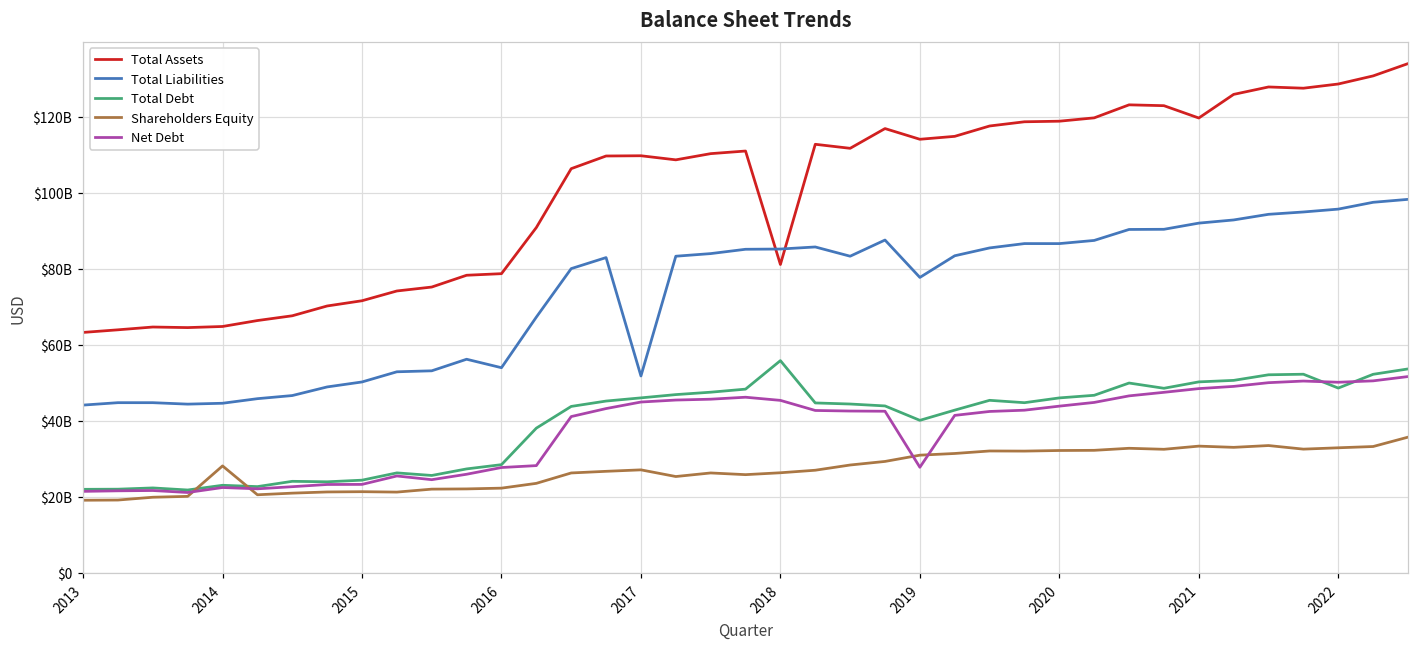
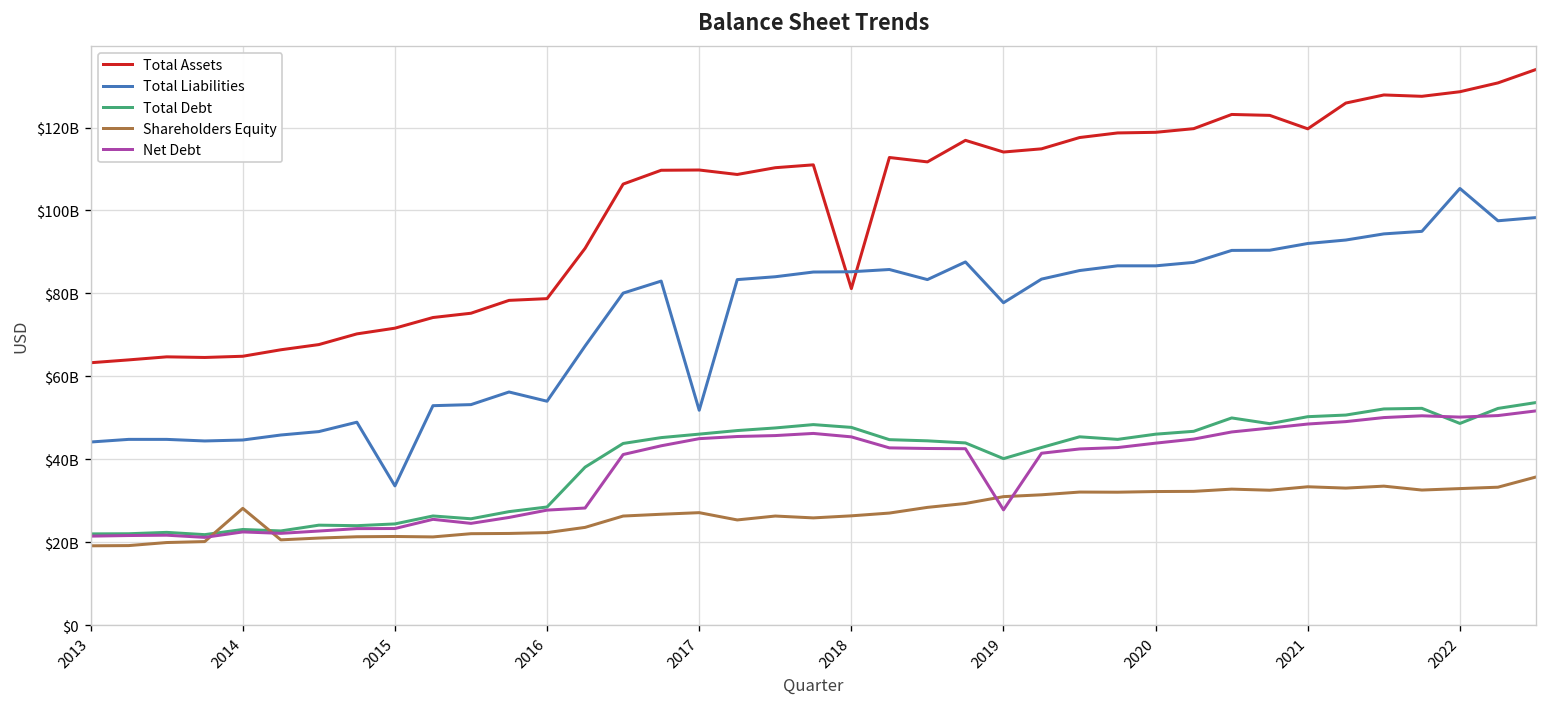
  {
    "Total Assets": {
      "2013": "$63000000000",
      "2014": "$65000000000",
      "2015": "$72000000000",
      "2016": "$79000000000",
      "2017": "$110000000000",
      "2018": "$81000000000",
      "2019": "$114000000000",
      "2020": "$119000000000",
      "2021": "$120000000000",
      "2022": "$129000000000"
    },
    "Total Liabilities": {
      "2013": "$44000000000",
      "2014": "$45000000000",
-     "2015": "$50000000000",
+     "2015": "$34000000000",
      "2016": "$54000000000",
      "2017": "$52000000000",
      "2018": "$85000000000",
      "2019": "$78000000000",
      "2020": "$87000000000",
      "2021": "$92000000000",
-     "2022": "$96000000000"
+     "2022": "$105000000000"
    },
    "Total Debt": {
      "2015": "$24000000000",
      "2016": "$28000000000",
      "2017": "$46000000000",
-     "2018": "$56000000000",
+     "2018": "$48000000000",
      "2019": "$40000000000",
      "2020": "$46000000000",
      "2021": "$50000000000",
      "2022": "$49000000000"
    },
    "Shareholders Equity": {
      "2013": "$19000000000",
      "2014": "$28000000000",
      "2015": "$21000000000",
      "2016": "$22000000000",
      "2017": "$27000000000",
      "2018": "$26000000000",
      "2019": "$31000000000",
      "2020": "$32000000000",
      "2021": "$33000000000",
      "2022": "$33000000000"
    },
    "Net Debt": {
      "2015": "$23000000000",
      "2016": "$28000000000",
      "2017": "$45000000000",
      "2018": "$45000000000",
      "2019": "$28000000000",
      "2020": "$44000000000",
      "2021": "$48000000000",
      "2022": "$50000000000"
    }
  }
